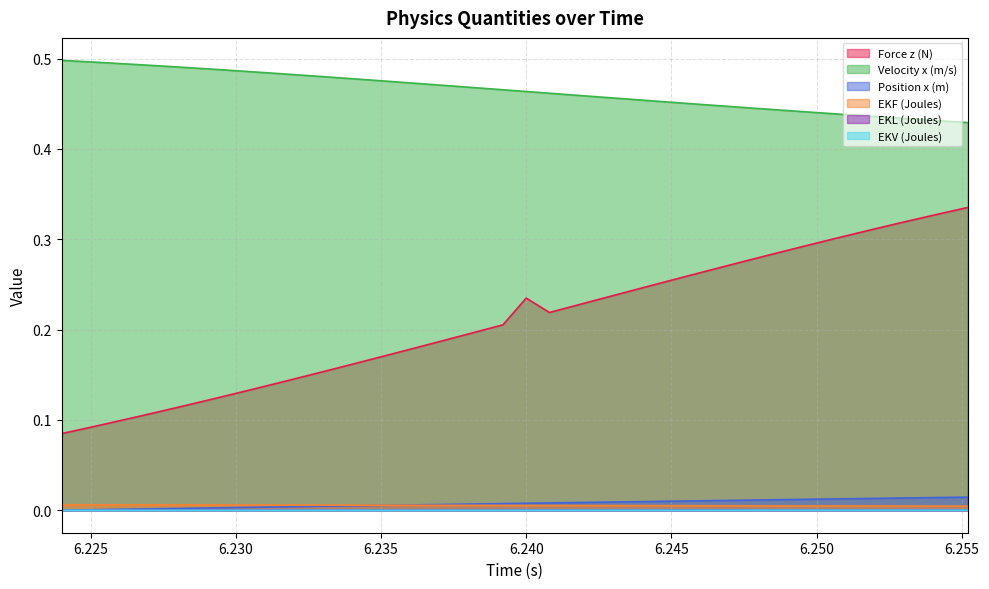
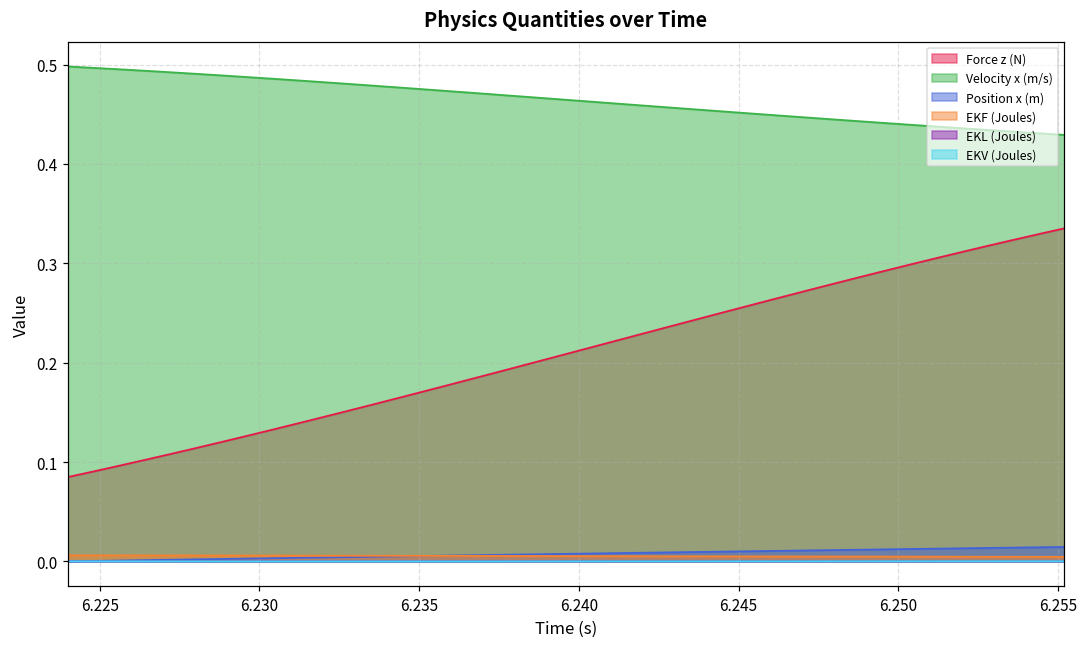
  {
    "Force z (N)": {
-     "6.240": 0.23
+     "6.240": 0.21
    },
    "Velocity x (m/s)": {
      "6.240": 0.46
    },
    "EKV (Joules)": {
      "6.240": 0.00
    }
  }
